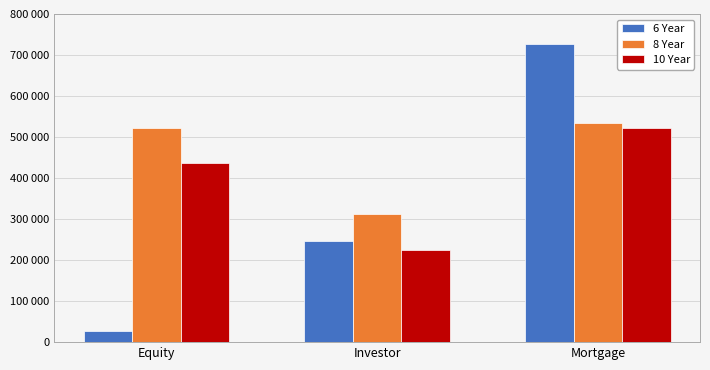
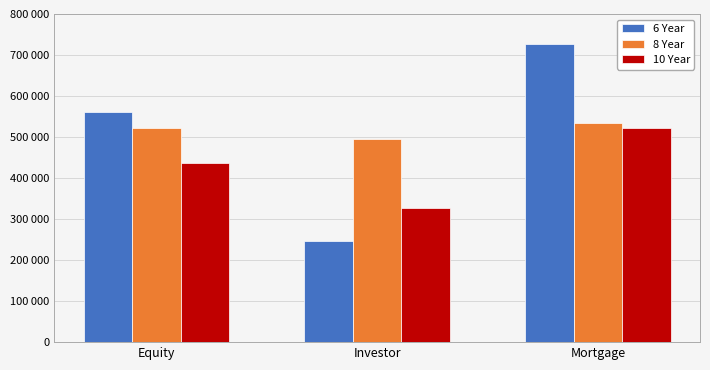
  {
    "6 Year": {
-     "Equity": 30000,
+     "Equity": 560000,
      "Investor": 250000,
      "Mortgage": 730000
    },
    "8 Year": {
      "Equity": 520000,
-     "Investor": 310000,
+     "Investor": 500000,
      "Mortgage": 540000
    },
    "10 Year": {
      "Equity": 440000,
-     "Investor": 220000,
+     "Investor": 330000,
      "Mortgage": 520000
    }
  }
